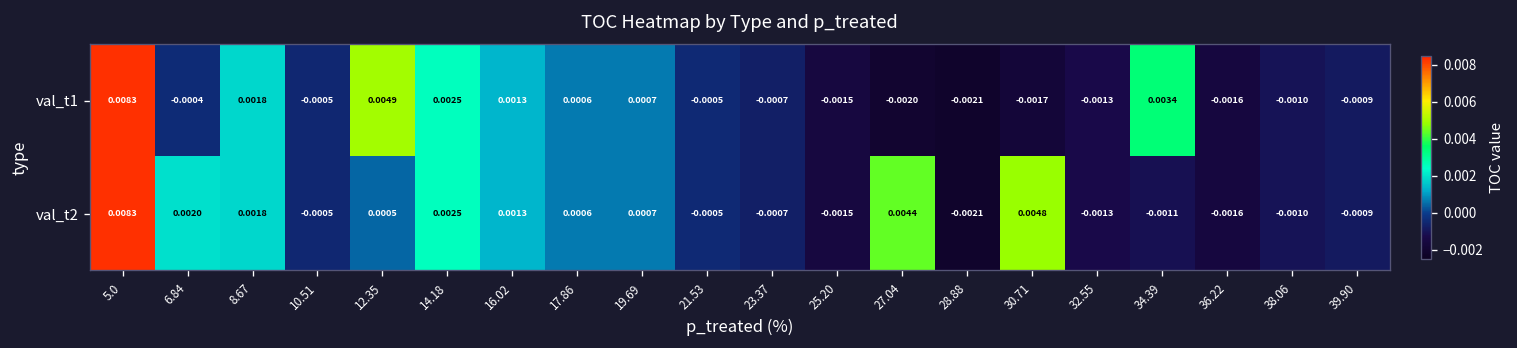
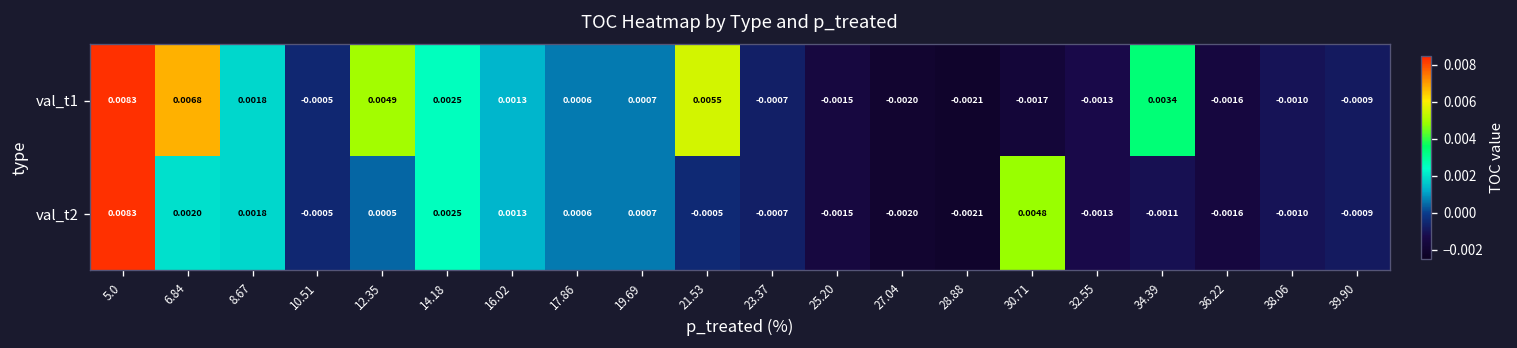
  {
    "val_t1": {
      "5.0": 0.0083,
-     "6.84": -0.0004,
+     "6.84": 0.0068,
      "8.67": 0.0018,
      "10.51": -0.0005,
      "12.35": 0.0049,
      "14.18": 0.0025,
      "16.02": 0.0013,
      "17.86": 0.0006,
      "19.69": 0.0007,
-     "21.53": -0.0005,
+     "21.53": 0.0055,
      "23.37": -0.0007,
      "25.20": -0.0015,
      "27.04": -0.0020,
      "28.88": -0.0021,
      "30.71": -0.0017,
      "32.55": -0.0013,
      "34.39": 0.0034,
      "36.22": -0.0016,
      "38.06": -0.0010,
      "39.90": -0.0009
    },
    "val_t2": {
      "5.0": 0.0083,
      "6.84": 0.0020,
      "8.67": 0.0018,
      "10.51": -0.0005,
      "12.35": 0.0005,
      "14.18": 0.0025,
      "16.02": 0.0013,
      "17.86": 0.0006,
      "19.69": 0.0007,
      "21.53": -0.0005,
      "23.37": -0.0007,
      "25.20": -0.0015,
-     "27.04": 0.0044,
+     "27.04": -0.0020,
      "28.88": -0.0021,
      "30.71": 0.0048,
      "32.55": -0.0013,
      "34.39": -0.0011,
      "36.22": -0.0016,
      "38.06": -0.0010,
      "39.90": -0.0009
    }
  }
